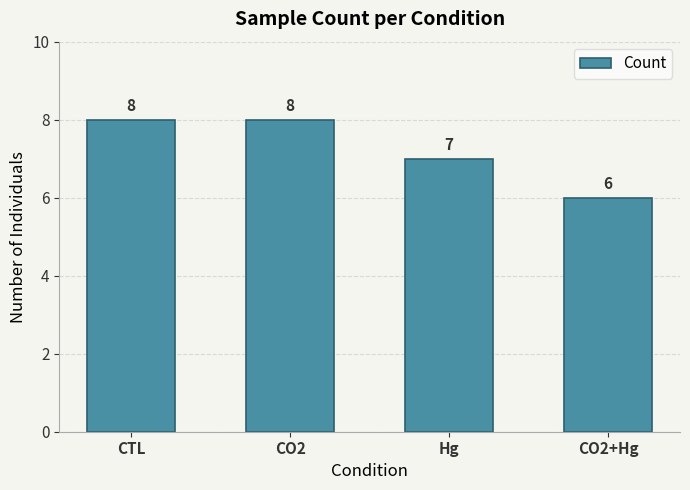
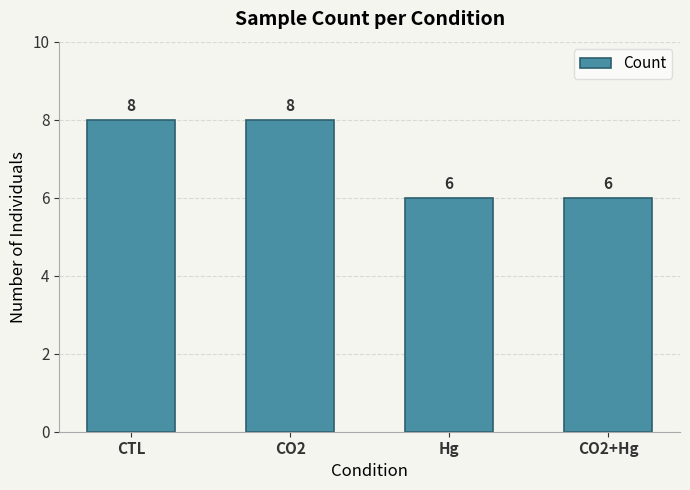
  {
    "CTL": 8,
    "CO2": 8,
-   "Hg": 7,
+   "Hg": 6,
    "CO2+Hg": 6
  }
